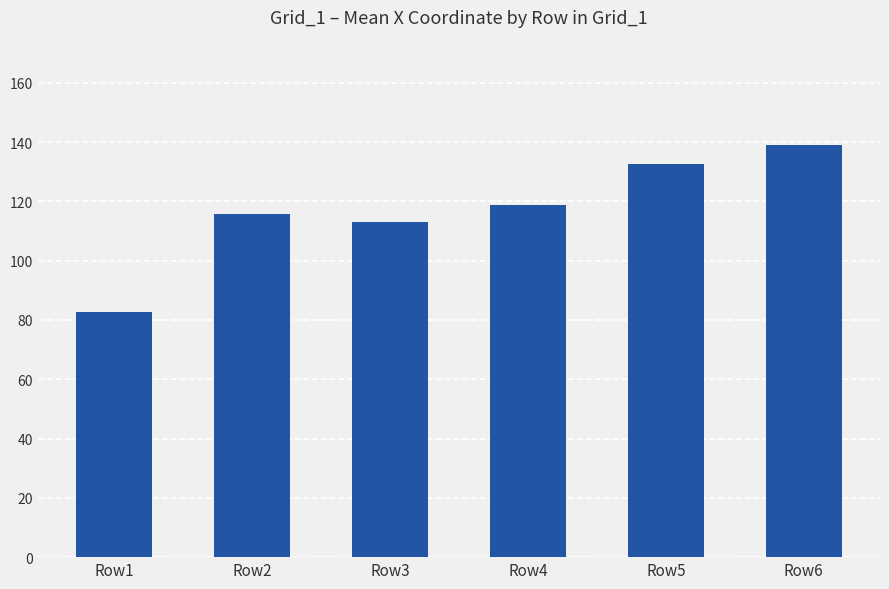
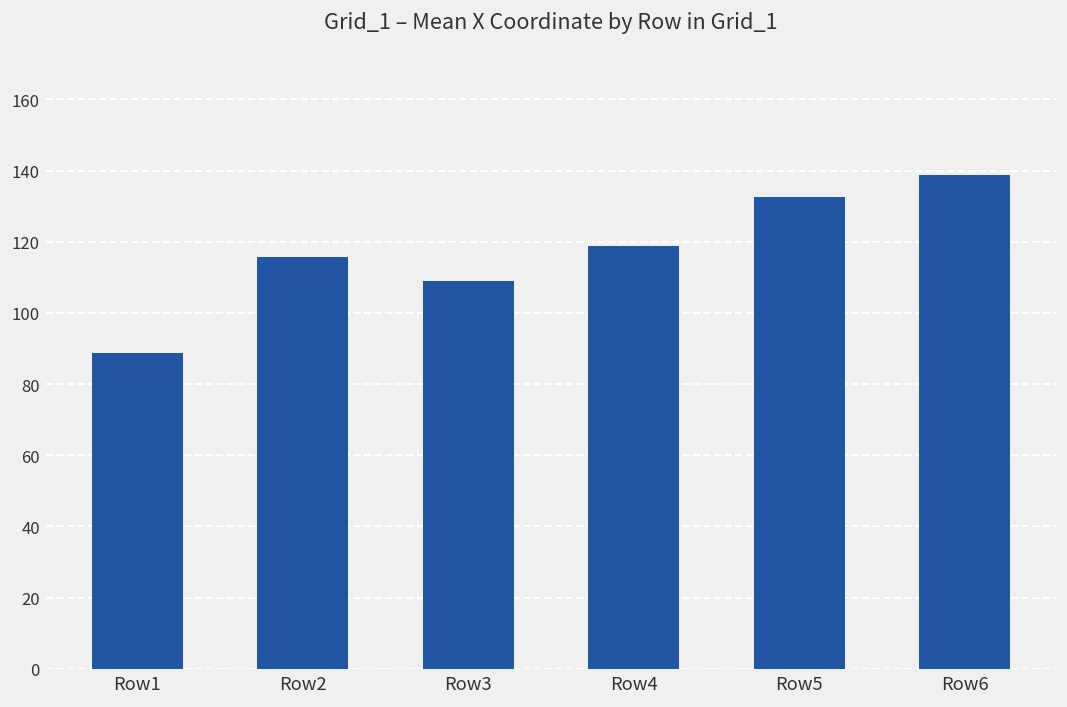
  {
-   "Row1": 83,
+   "Row1": 89,
    "Row2": 116,
-   "Row3": 113,
+   "Row3": 109,
    "Row4": 119,
    "Row5": 132,
    "Row6": 139
  }
